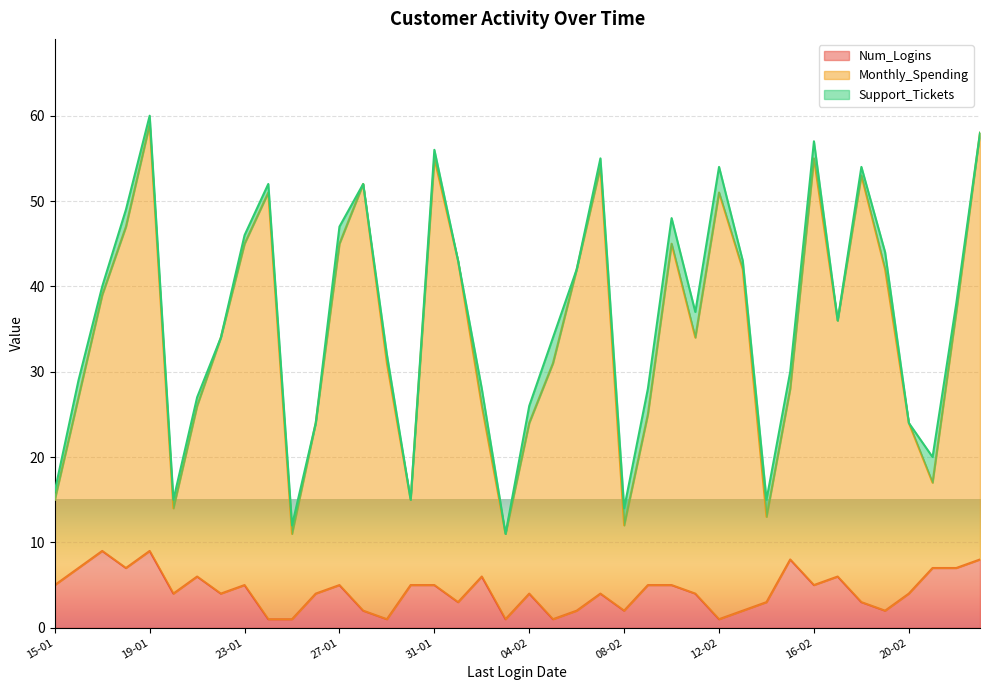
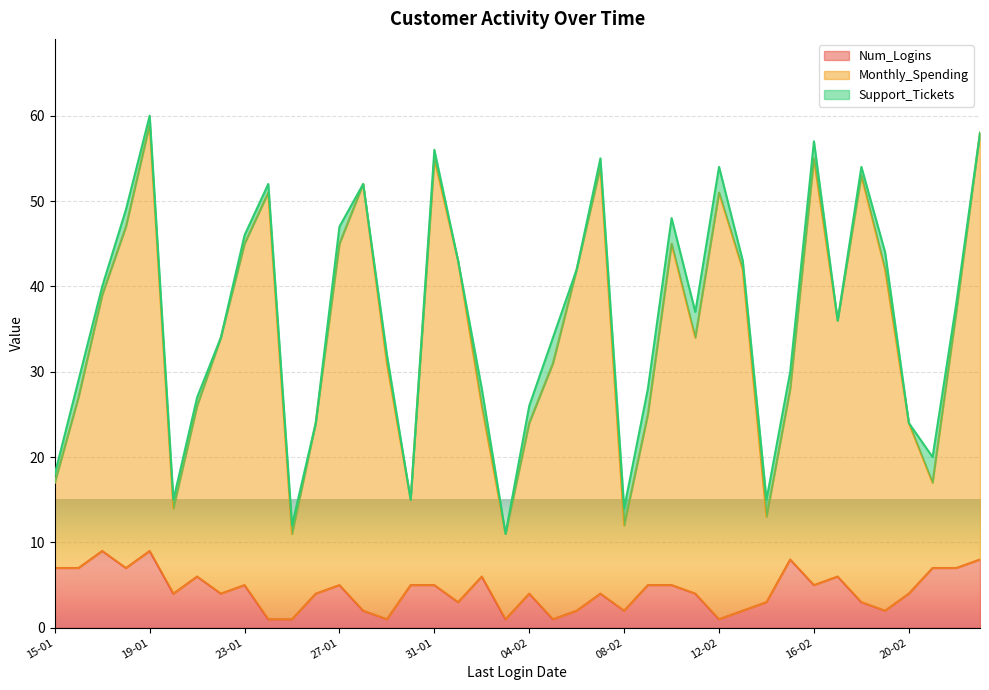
  {
    "Num_Logins": {
-     "15-01": 5,
+     "15-01": 7,
      "19-01": 9,
      "23-01": 5,
      "27-01": 5,
      "31-01": 5,
      "04-02": 4,
      "08-02": 2,
      "12-02": 1,
      "16-02": 5,
      "20-02": 4
    },
    "Monthly_Spending": {
      "15-01": 10,
      "19-01": 50,
      "23-01": 40,
      "27-01": 40,
      "31-01": 50,
      "04-02": 20,
      "08-02": 10,
      "12-02": 50,
      "16-02": 50
    },
    "Support_Tickets": {
      "15-01": 1,
      "19-01": 1,
      "23-01": 1,
      "27-01": 2,
      "31-01": 1,
      "04-02": 2,
      "08-02": 2,
      "12-02": 3,
      "16-02": 2
    }
  }
